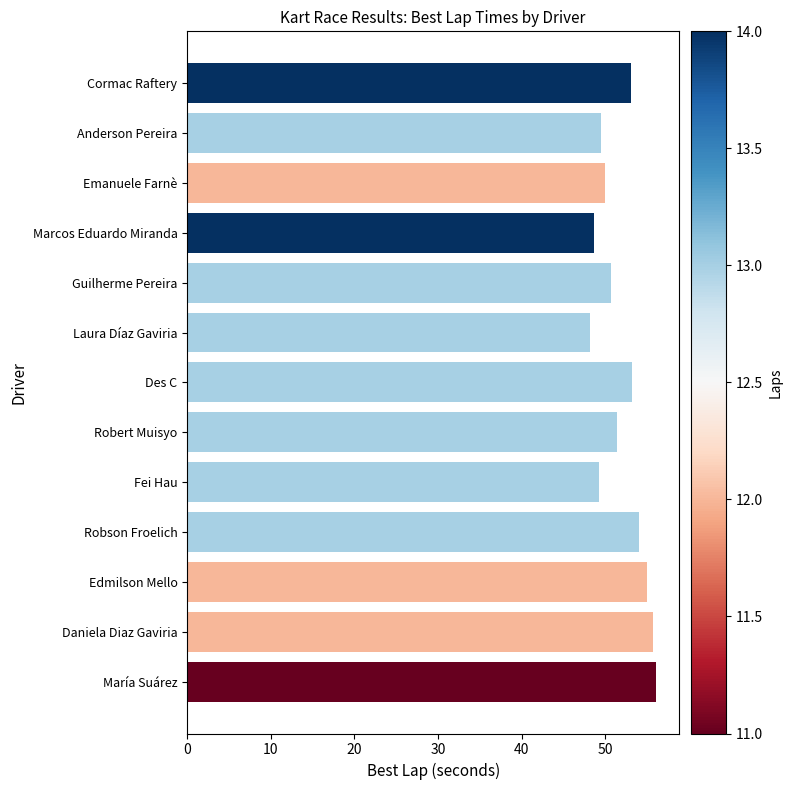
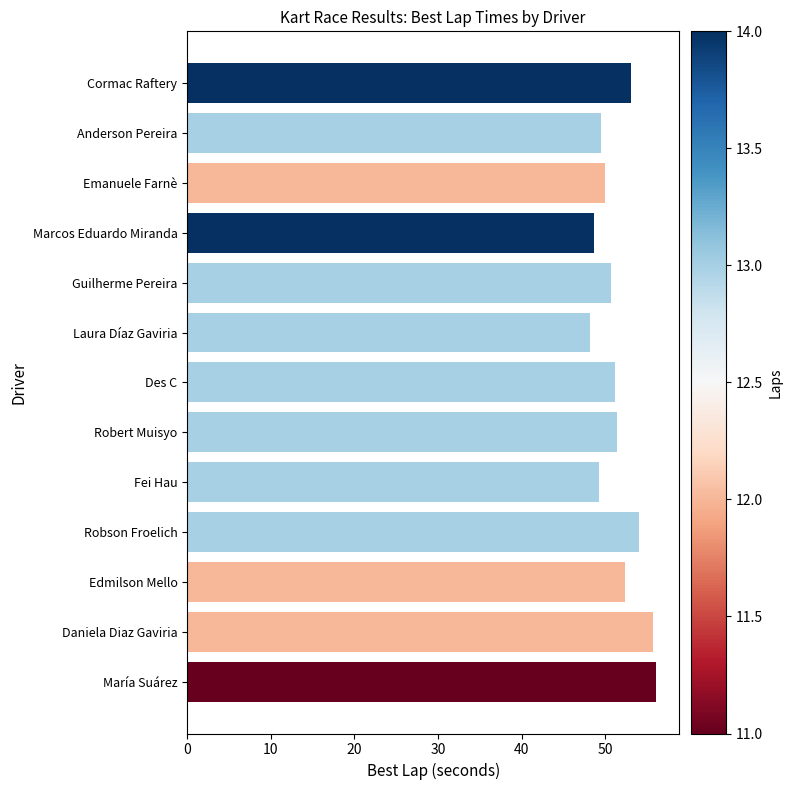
  {
    "Cormac Raftery": 53,
    "Anderson Pereira": 49,
    "Emanuele Farnè": 50,
    "Marcos Eduardo Miranda": 49,
    "Guilherme Pereira": 51,
    "Laura Díaz Gaviria": 48,
-   "Des C": 53,
+   "Des C": 51,
    "Robert Muisyo": 51,
    "Fei Hau": 49,
    "Robson Froelich": 54,
-   "Edmilson Mello": 55,
+   "Edmilson Mello": 52,
    "Daniela Diaz Gaviria": 56,
    "María Suárez": 56
  }
